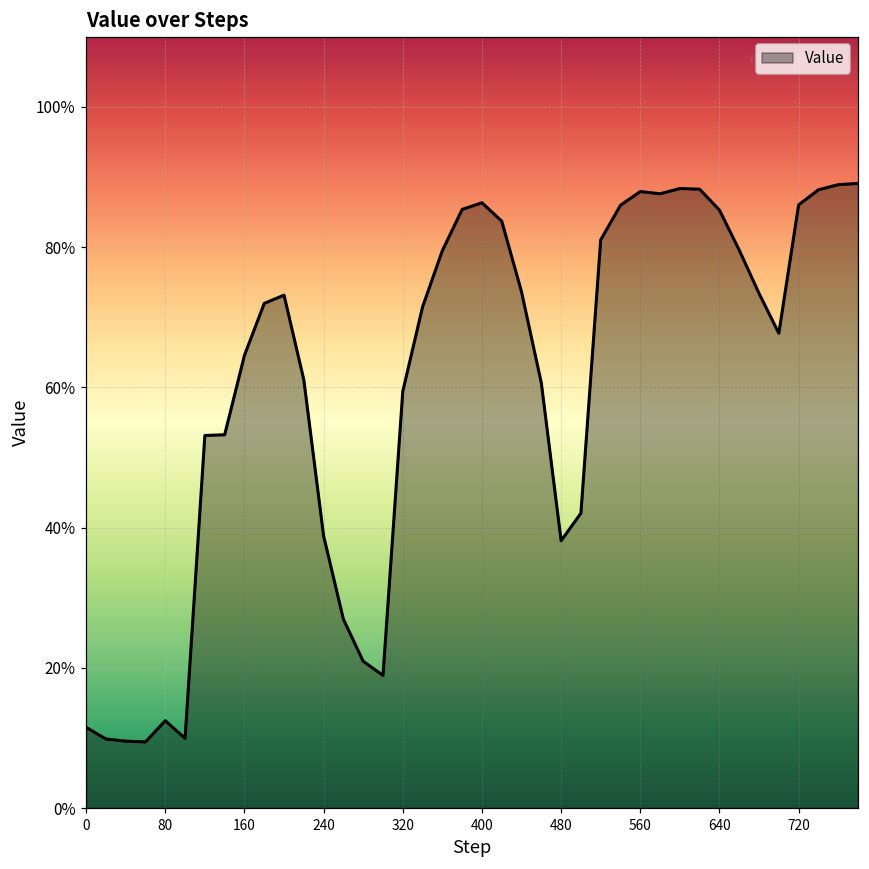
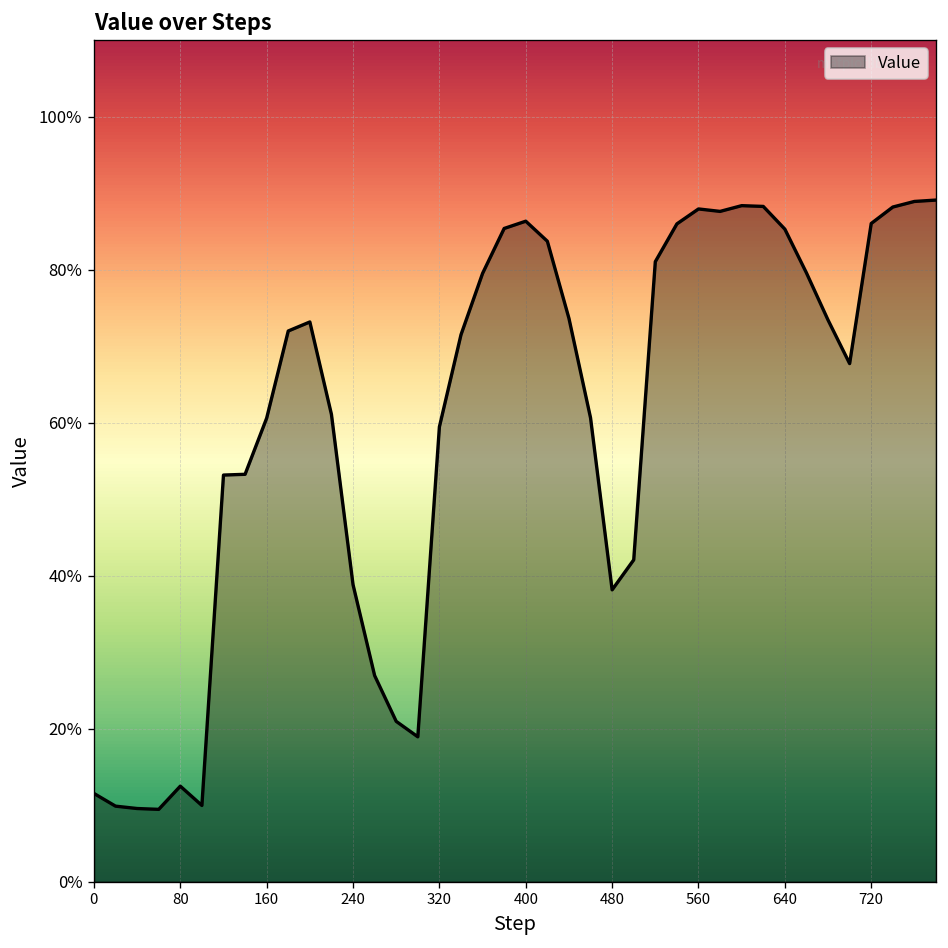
  {
    "0": "12%",
    "80": "12%",
-   "160": "65%",
+   "160": "61%",
    "240": "39%",
    "320": "59%",
    "400": "86%",
    "480": "38%",
    "560": "88%",
    "640": "85%",
    "720": "86%"
  }
